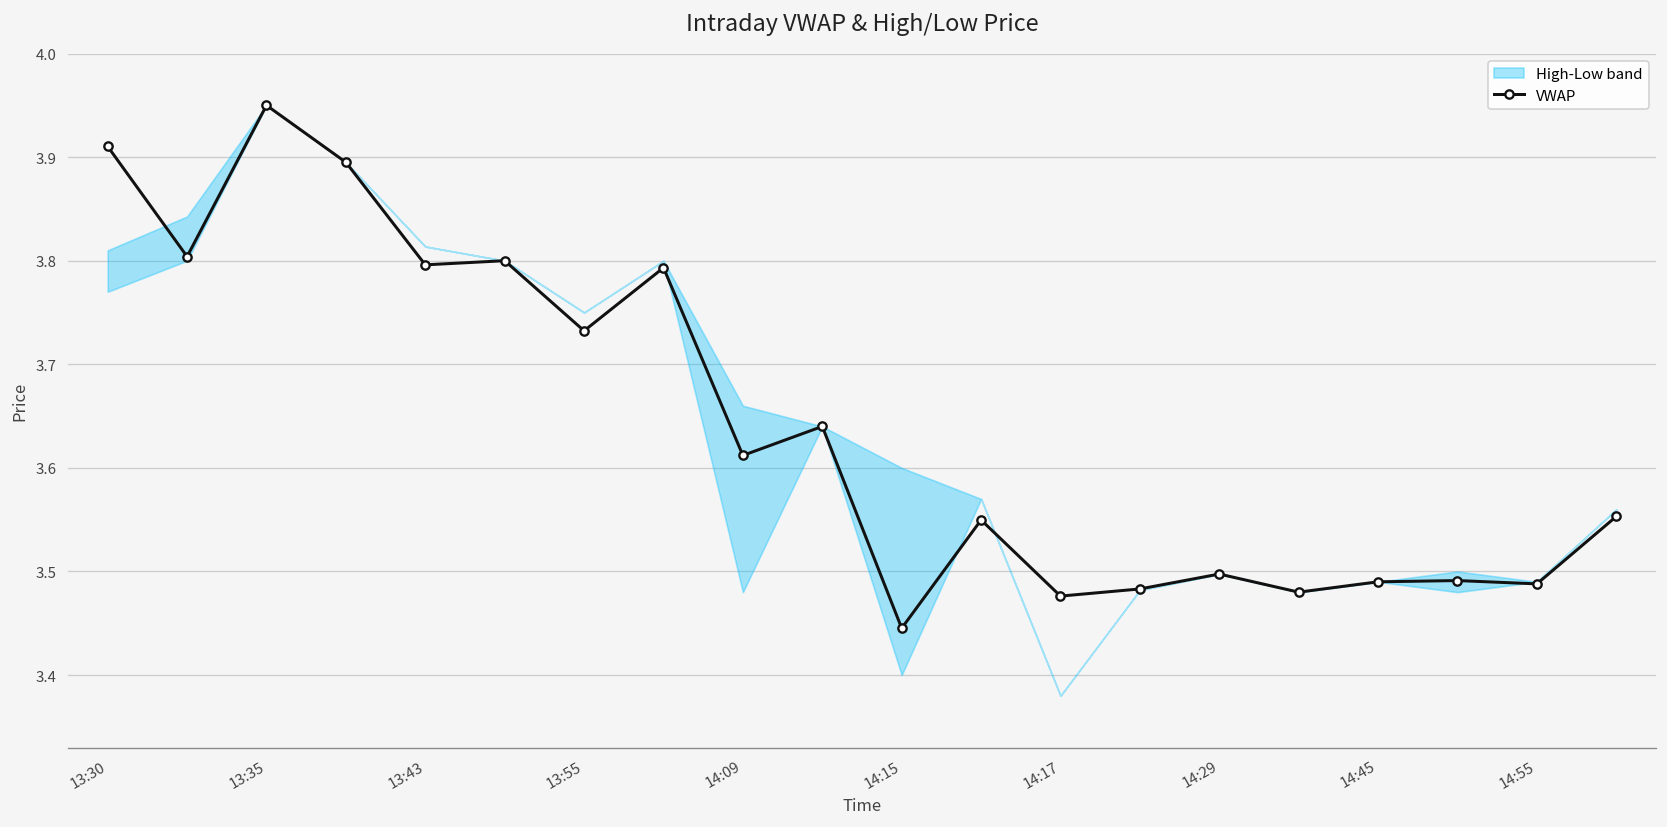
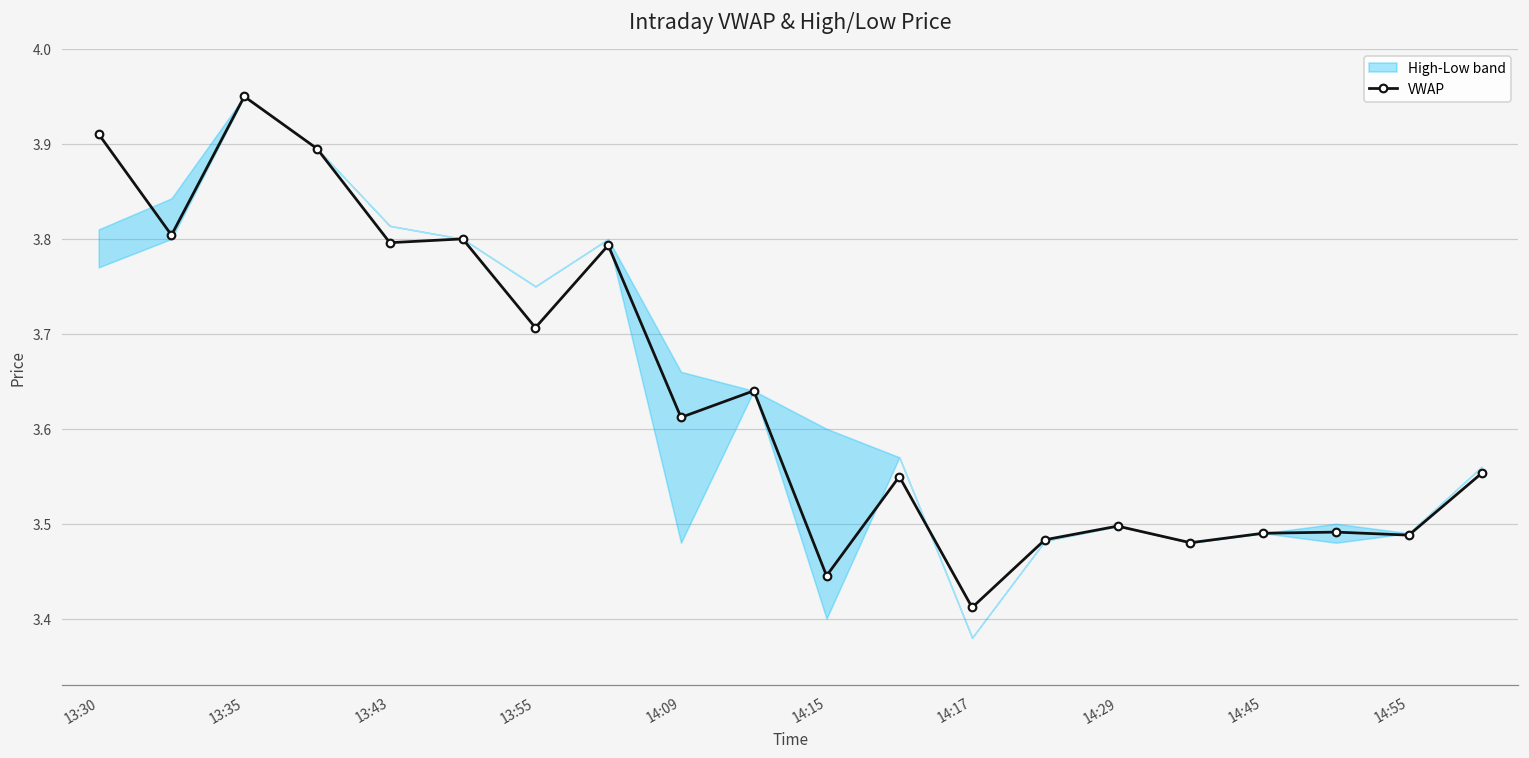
  {
    "VWAP": {
      "13:30": 3.91,
      "13:43": 3.80,
-     "13:55": 3.73,
+     "13:55": 3.71,
      "14:09": 3.61,
      "14:15": 3.45,
-     "14:17": 3.48
+     "14:17": 3.41
    }
  }
